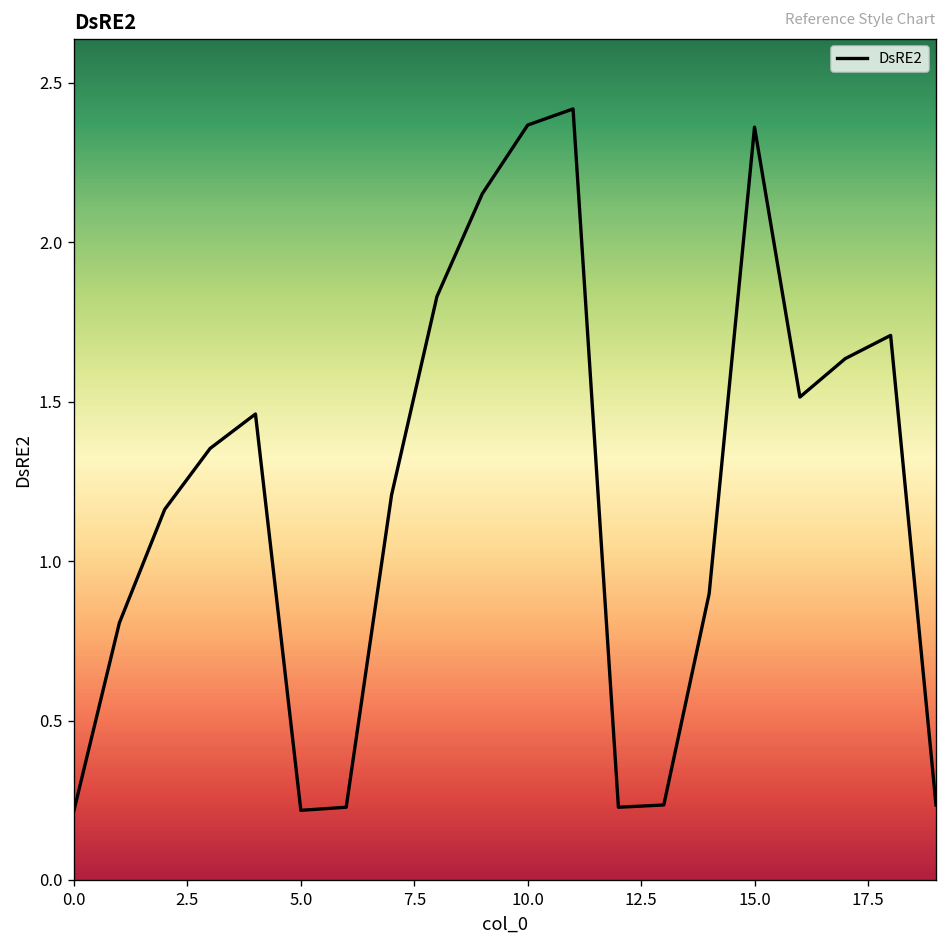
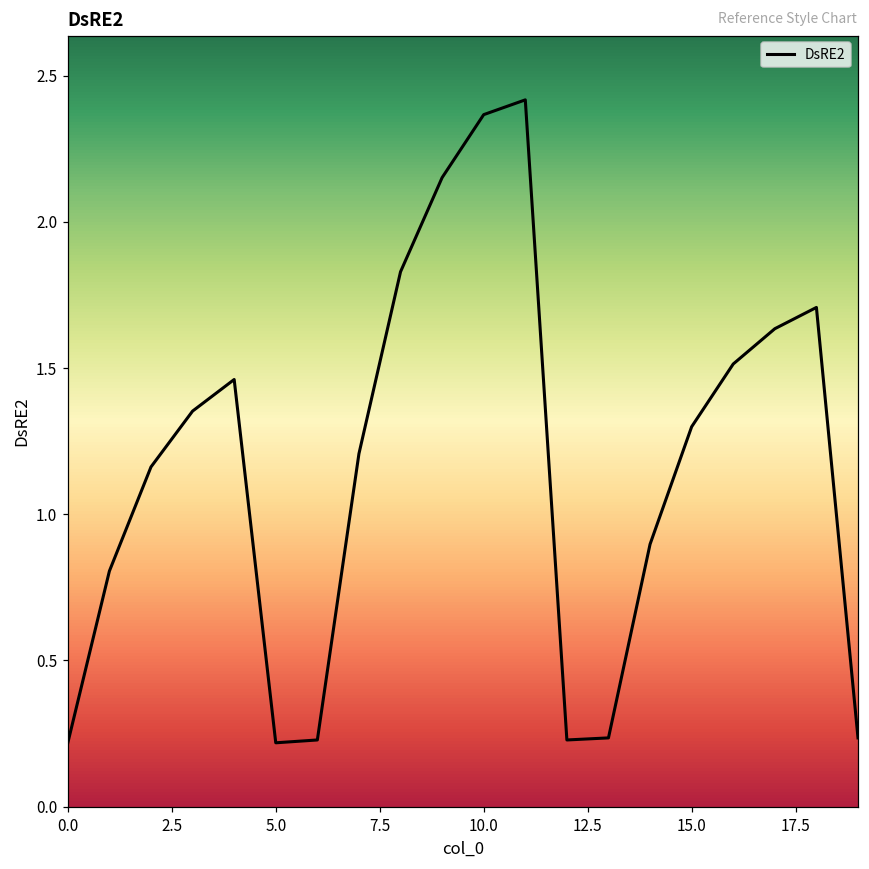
  {
    "0.0": 0.22,
    "5.0": 0.22,
    "10.0": 2.37,
-   "15.0": 2.36
+   "15.0": 1.30
  }
